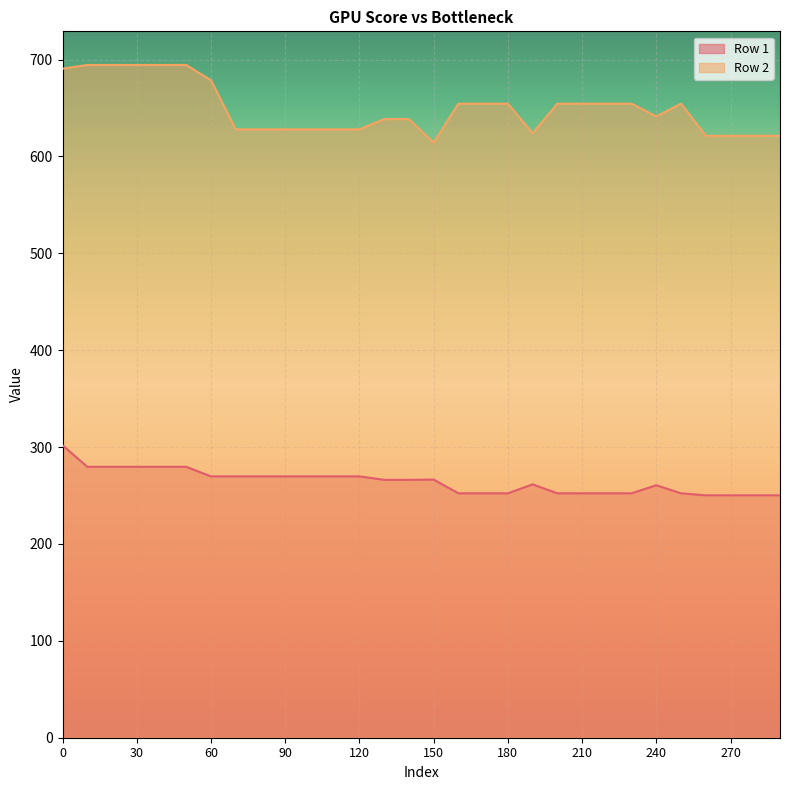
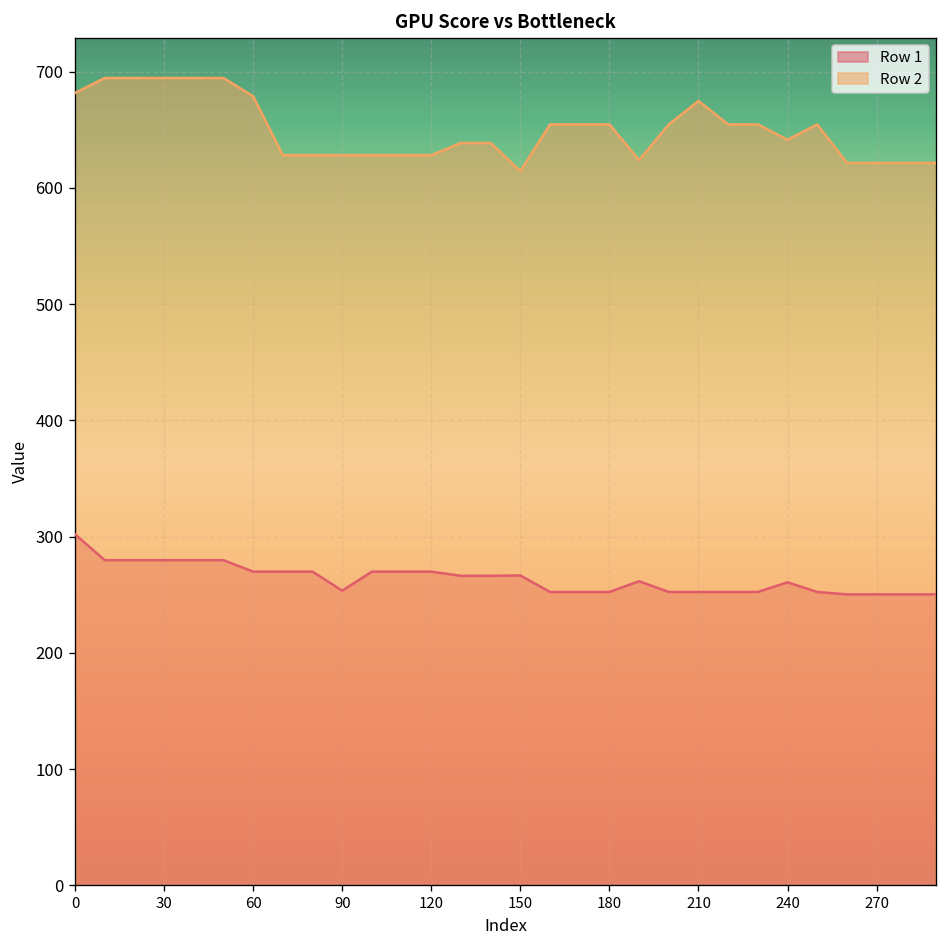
  {
    "Row 1": {
      "0": 300,
      "30": 280,
      "60": 270,
-     "90": 270,
+     "90": 250,
      "120": 270,
      "150": 270,
      "180": 250,
      "210": 250,
      "240": 260,
      "270": 250
    },
    "Row 2": {
-     "0": 690,
+     "0": 680,
      "30": 690,
      "60": 680,
      "90": 630,
      "120": 630,
      "150": 610,
      "180": 650,
-     "210": 650,
+     "210": 670,
      "240": 640,
      "270": 620
    }
  }
